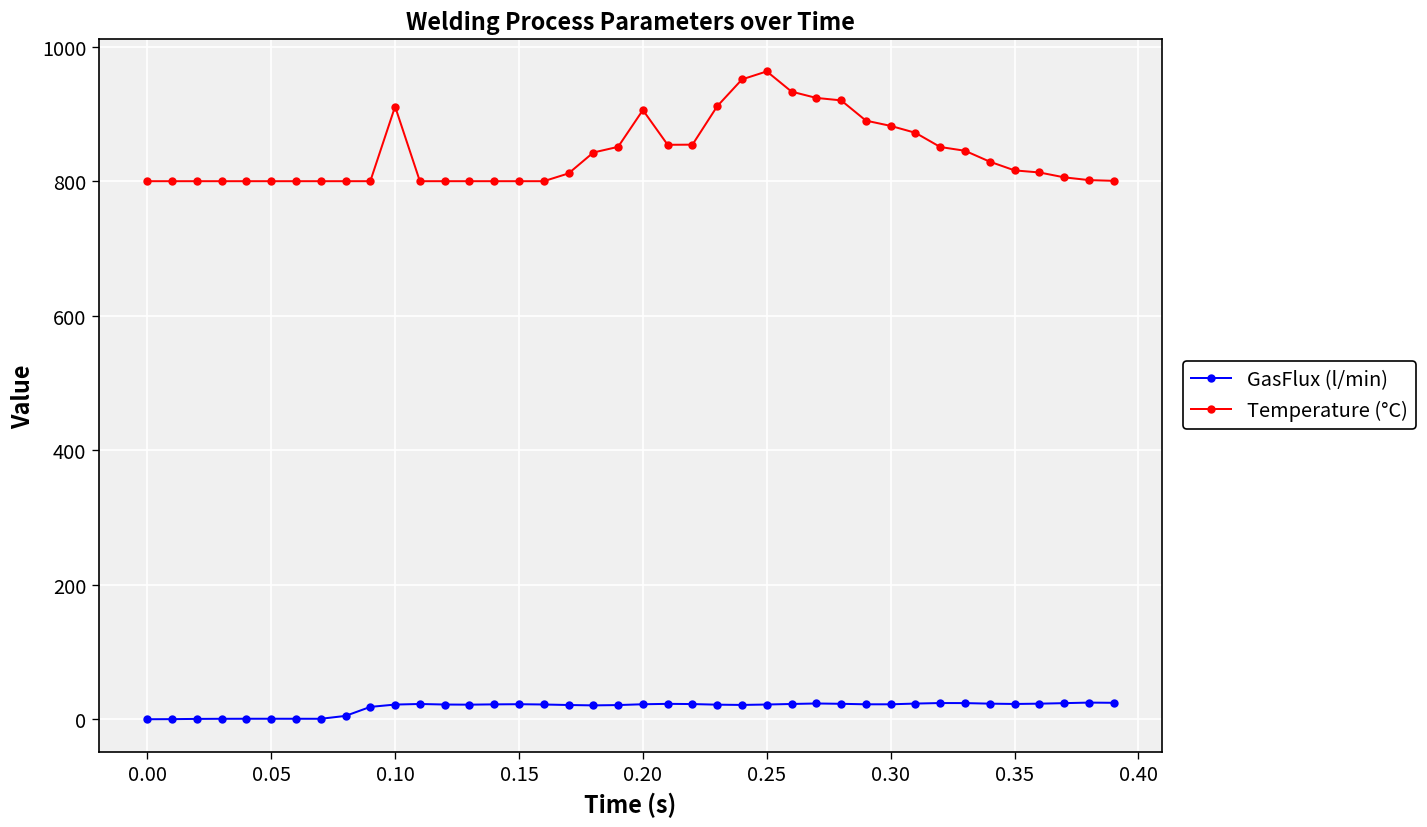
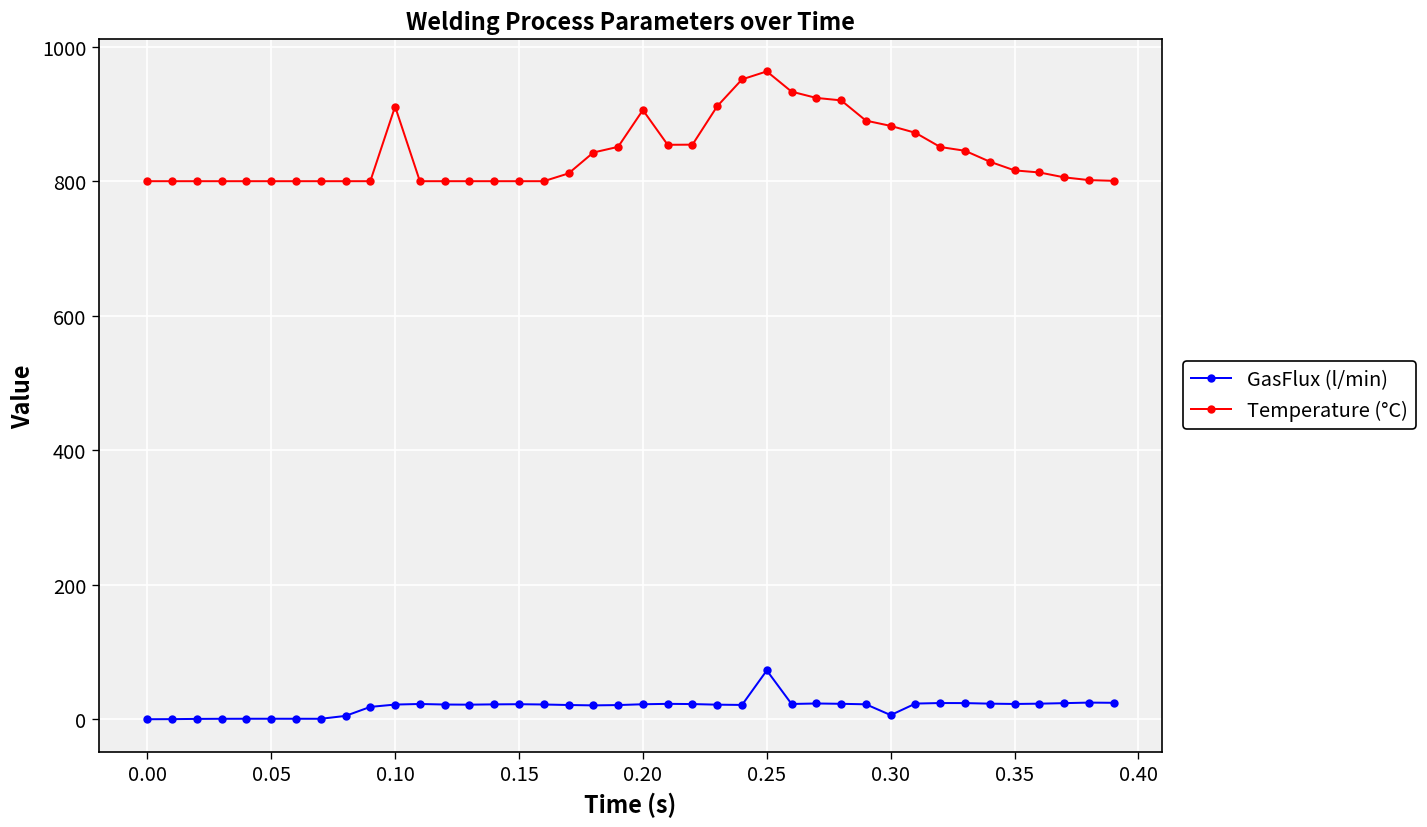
  {
    "GasFlux (l/min)": {
      "0.00": 0,
      "0.05": 0,
      "0.10": 20,
      "0.15": 20,
      "0.20": 20,
-     "0.25": 20,
-     "0.30": 20,
+     "0.25": 70,
+     "0.30": 10,
      "0.35": 20
    },
    "Temperature (°C)": {
      "0.00": 800,
      "0.05": 800,
      "0.10": 910,
      "0.15": 800,
      "0.20": 910,
      "0.25": 960,
      "0.30": 880,
      "0.35": 820
    }
  }
